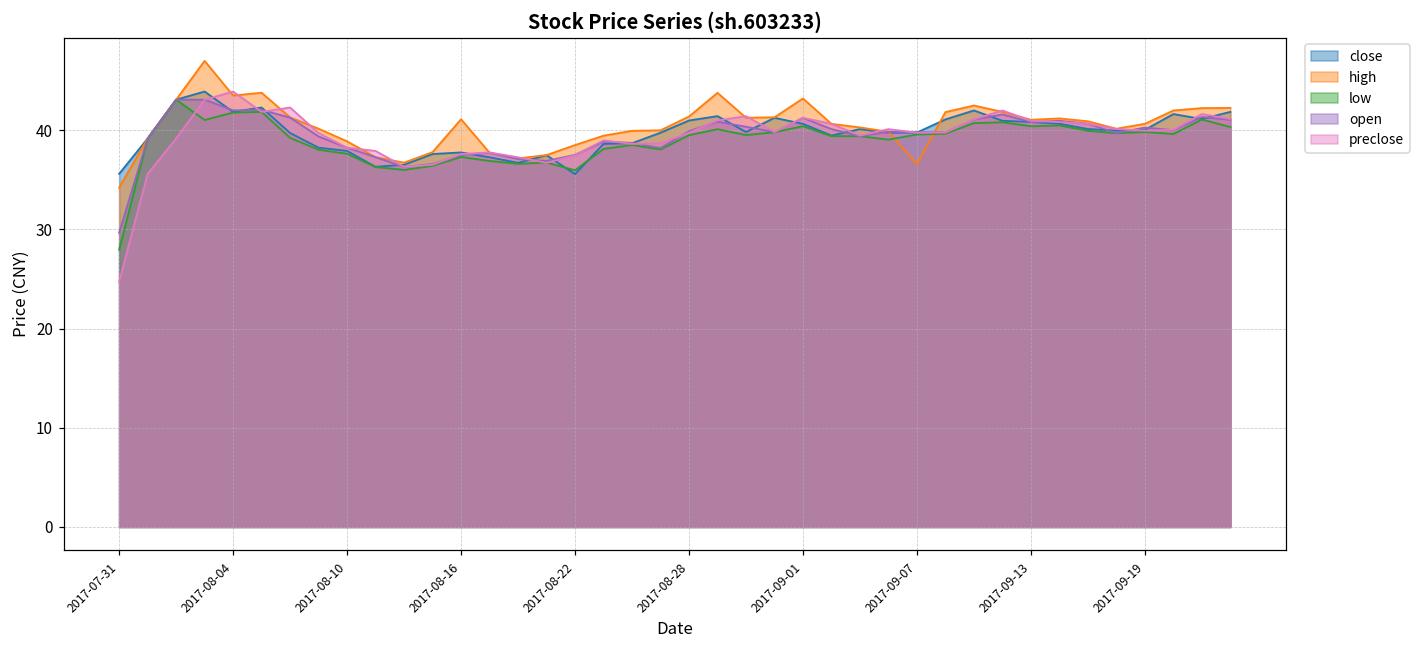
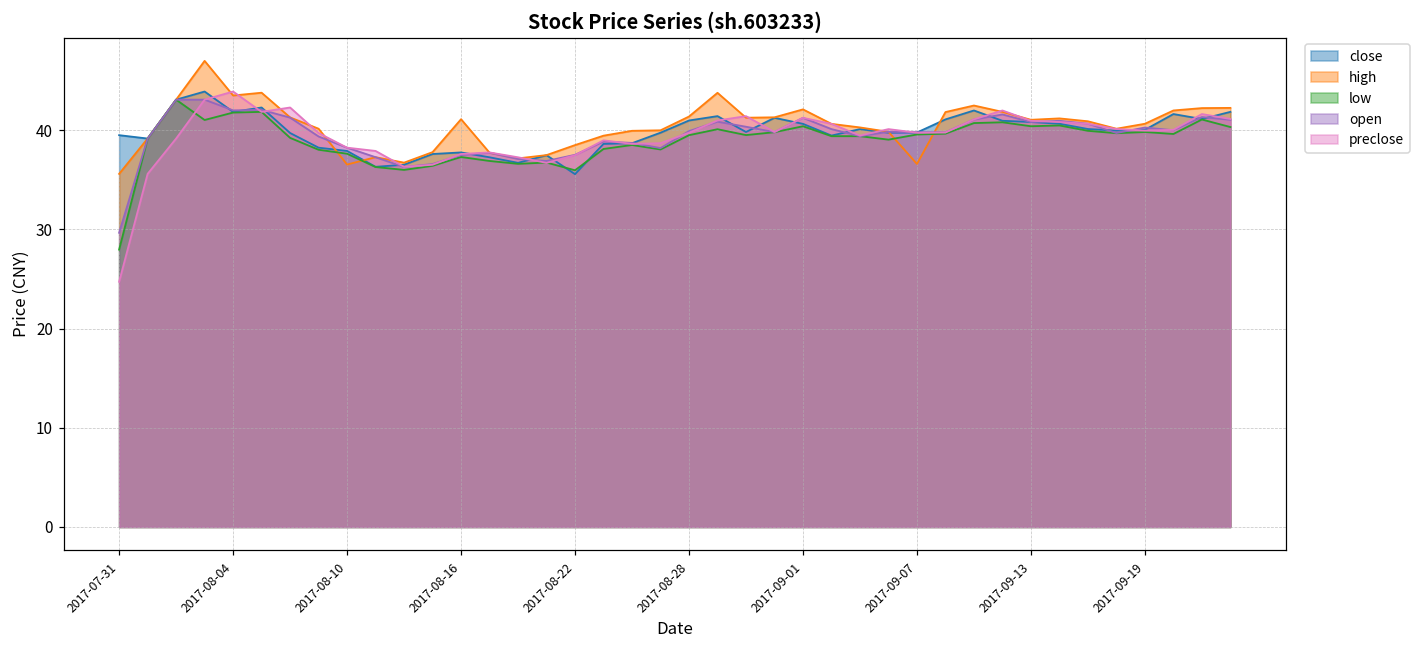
  {
    "close": {
-     "2017-07-31": 36,
+     "2017-07-31": 40,
      "2017-08-22": 36,
      "2017-08-28": 41
    },
    "high": {
-     "2017-07-31": 34,
+     "2017-07-31": 36,
      "2017-08-04": 44,
-     "2017-08-10": 39,
+     "2017-08-10": 37,
      "2017-08-16": 41,
      "2017-08-22": 39,
      "2017-08-28": 41,
-     "2017-09-01": 43,
+     "2017-09-01": 42,
      "2017-09-07": 37,
      "2017-09-19": 41
    },
    "low": {
      "2017-07-31": 28,
      "2017-08-22": 36,
      "2017-09-13": 40
    }
  }
